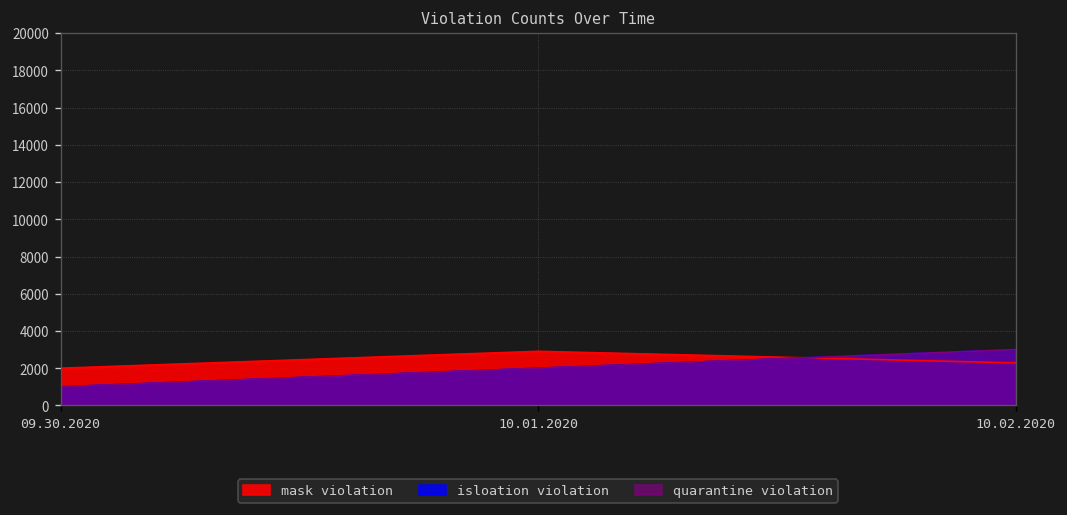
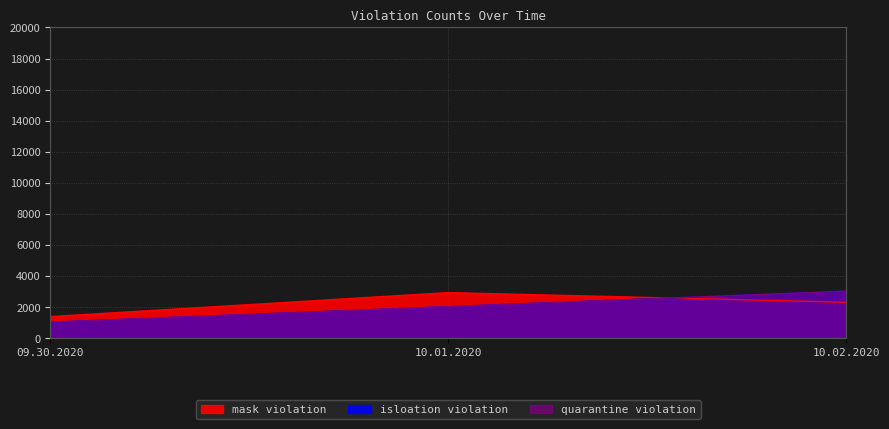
  {
    "mask violation": {
-     "09.30.2020": 2000,
+     "09.30.2020": 1400,
      "10.01.2020": 2900,
      "10.02.2020": 2300
    },
    "quarantine violation": {
      "09.30.2020": 1000,
      "10.01.2020": 2000,
      "10.02.2020": 3000
    }
  }
